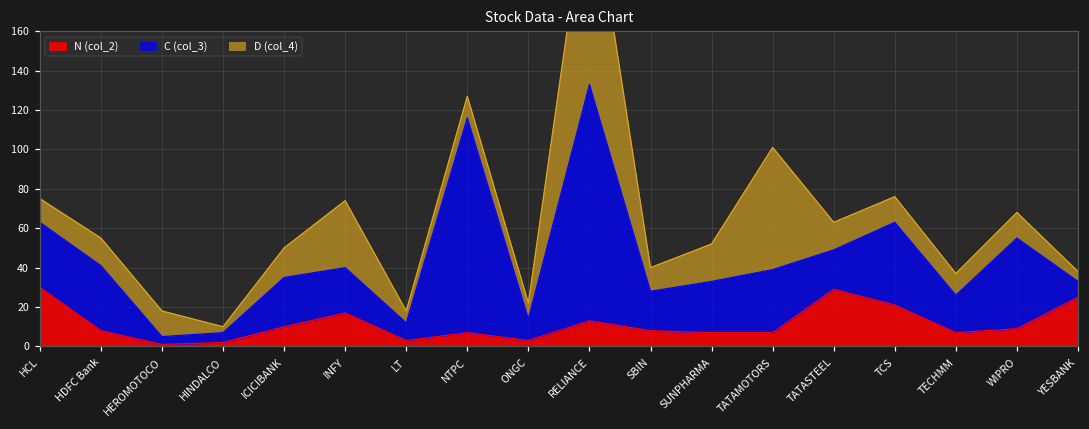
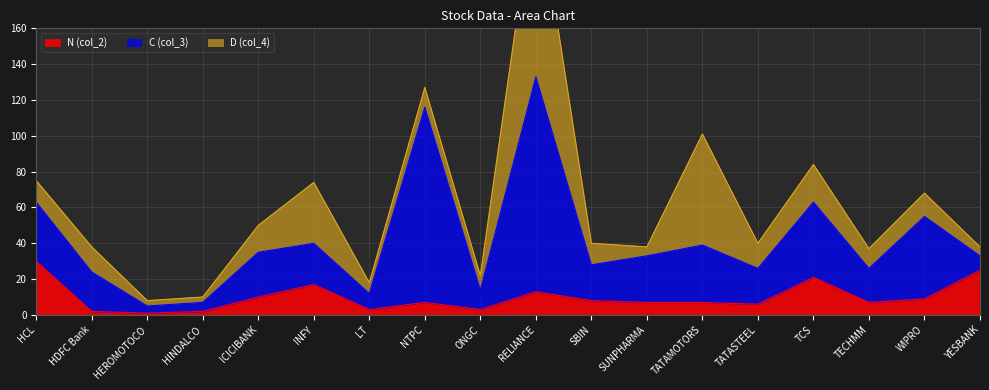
  {
    "N (col_2)": {
      "HCL": 30,
-     "HDFC Bank": 8,
+     "HDFC Bank": 2,
      "HEROMOTOCO": 1,
      "HINDALCO": 2,
      "ICICIBANK": 10,
      "INFY": 17,
      "LT": 3,
      "NTPC": 7,
      "ONGC": 3,
      "RELIANCE": 13,
      "SBIN": 8,
      "SUNPHARMA": 7,
      "TATAMOTORS": 7,
-     "TATASTEEL": 29,
+     "TATASTEEL": 6,
      "TCS": 21,
      "TECHMM": 7,
      "WIPRO": 9,
      "YESBANK": 25
    },
    "C (col_3)": {
      "HCL": 33,
-     "HDFC Bank": 33,
+     "HDFC Bank": 22,
      "HEROMOTOCO": 4,
      "HINDALCO": 5,
      "ICICIBANK": 25,
      "INFY": 23,
      "LT": 9,
      "NTPC": 109,
      "ONGC": 11,
      "RELIANCE": 120,
      "SBIN": 20,
      "SUNPHARMA": 26,
      "TATAMOTORS": 32,
      "TATASTEEL": 20,
      "TCS": 42,
      "TECHMM": 19,
      "WIPRO": 46,
      "YESBANK": 8
    },
    "D (col_4)": {
      "HCL": 12,
      "HDFC Bank": 14,
-     "HEROMOTOCO": 13,
+     "HEROMOTOCO": 3,
      "HINDALCO": 3,
      "ICICIBANK": 15,
      "INFY": 34,
      "LT": 6,
      "NTPC": 11,
      "ONGC": 8,
      "SBIN": 12,
-     "SUNPHARMA": 19,
+     "SUNPHARMA": 5,
      "TATAMOTORS": 62,
      "TATASTEEL": 14,
-     "TCS": 13,
+     "TCS": 21,
      "TECHMM": 11,
      "WIPRO": 13,
      "YESBANK": 5
    }
  }
